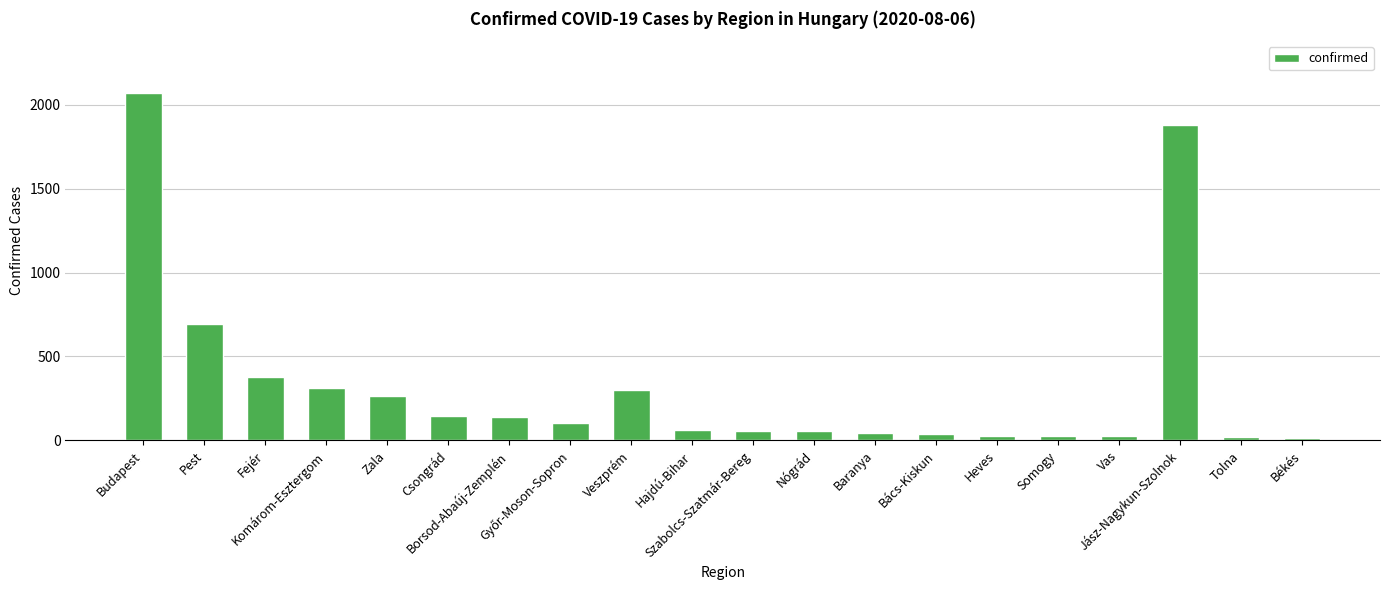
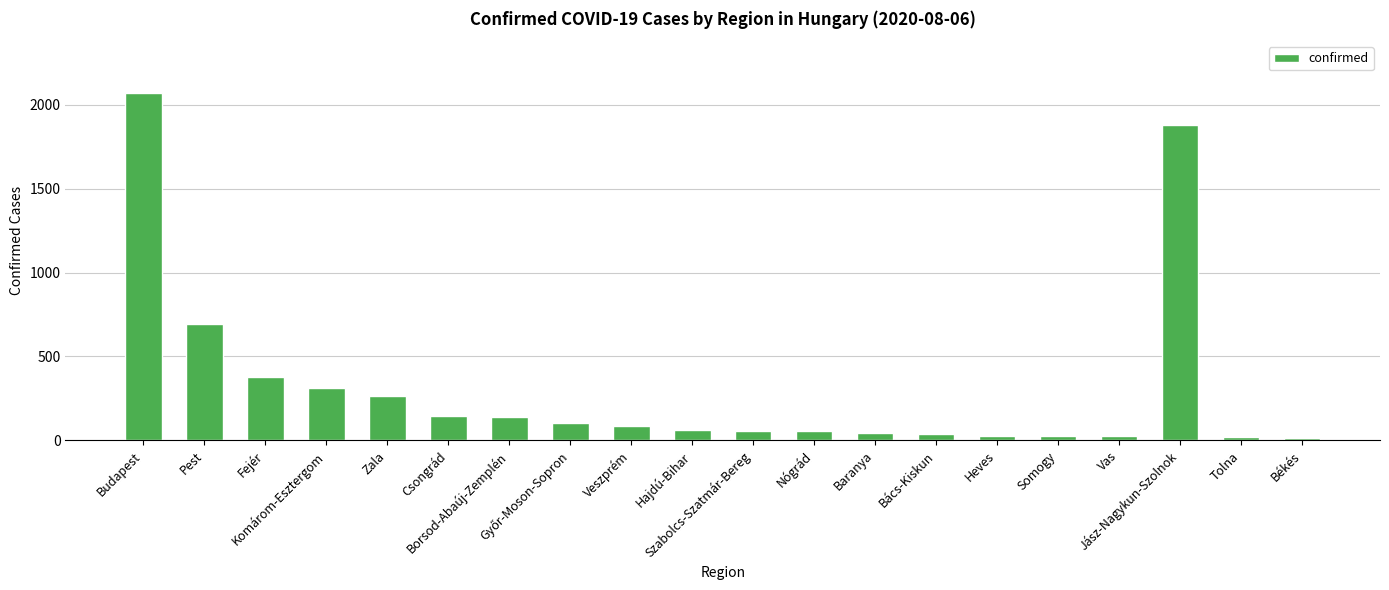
  {
    "Budapest": 2070,
    "Pest": 700,
    "Fejér": 380,
    "Komárom-Esztergom": 310,
    "Zala": 270,
    "Csongrád": 150,
    "Borsod-Abaúj-Zemplén": 140,
    "Győr-Moson-Sopron": 100,
-   "Veszprém": 300,
+   "Veszprém": 90,
    "Hajdú-Bihar": 60,
    "Szabolcs-Szatmár-Bereg": 60,
    "Nógrád": 50,
    "Baranya": 50,
    "Bács-Kiskun": 40,
    "Heves": 30,
    "Somogy": 30,
    "Vas": 30,
    "Jász-Nagykun-Szolnok": 1880,
    "Tolna": 20,
    "Békés": 20
  }
